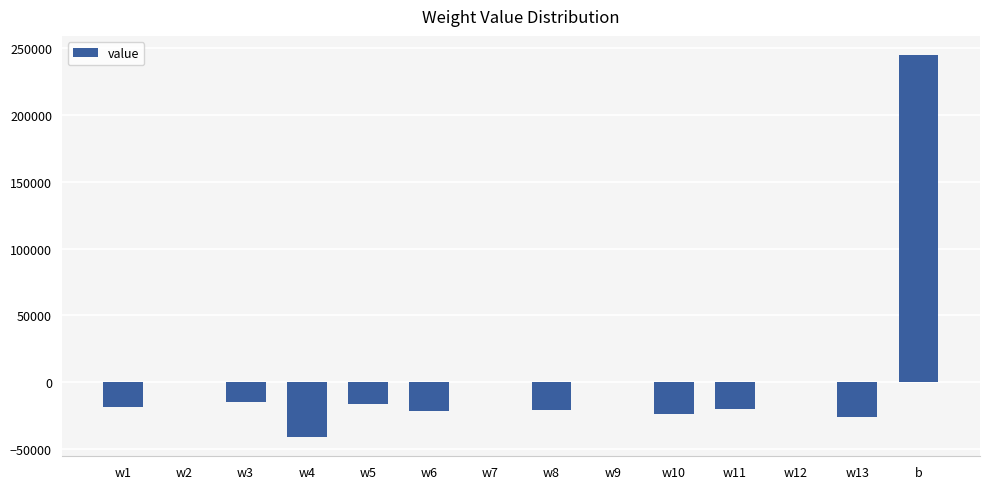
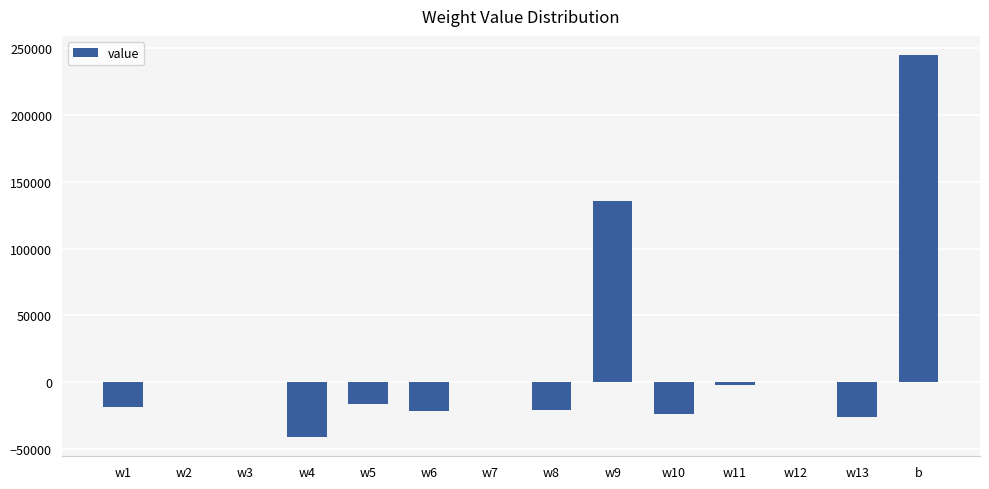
  {
    "w1": -18000,
-   "w3": -15000,
+   "w3": 0,
    "w4": -41000,
    "w5": -16000,
    "w6": -22000,
    "w8": -21000,
-   "w9": 0,
+   "w9": 135000,
    "w10": -24000,
-   "w11": -20000,
+   "w11": -2000,
    "w13": -26000,
    "b": 245000
  }
